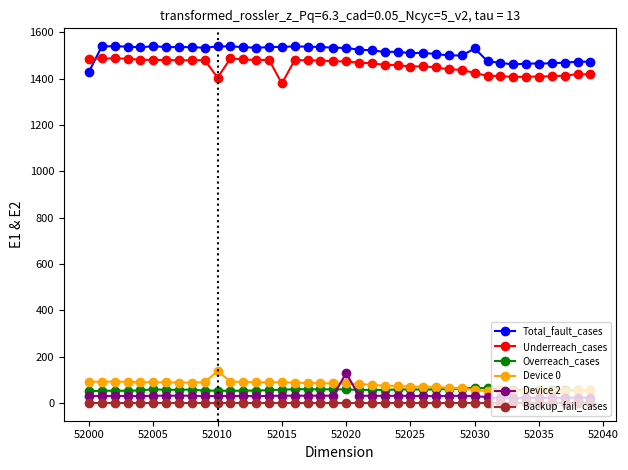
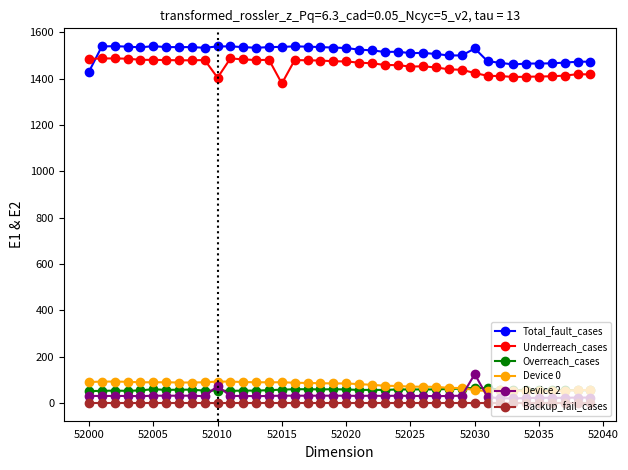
  {
    "Total_fault_cases": {
      "52000": 1430,
      "52005": 1540,
      "52010": 1540,
      "52015": 1540,
      "52020": 1530,
      "52025": 1510,
      "52030": 1530,
      "52035": 1470
    },
    "Underreach_cases": {
      "52000": 1490,
      "52005": 1480,
      "52010": 1400,
      "52015": 1380,
      "52020": 1470,
      "52025": 1450,
      "52030": 1420,
      "52035": 1410
    },
    "Overreach_cases": {
      "52000": 50,
      "52005": 60,
      "52010": 50,
      "52015": 60,
      "52020": 60,
      "52025": 60
    },
    "Device 0": {
      "52000": 90,
      "52005": 90,
-     "52010": 140,
+     "52010": 90,
      "52015": 90,
      "52020": 80,
      "52025": 70
    },
    "Device 2": {
      "52000": 30,
      "52005": 30,
-     "52010": 30,
+     "52010": 70,
      "52015": 30,
-     "52020": 130,
+     "52020": 30,
      "52025": 30,
-     "52030": 30
+     "52030": 120
    },
    "Backup_fail_cases": {
      "52000": 0,
      "52005": 0,
      "52010": 0,
      "52015": 0,
      "52020": 0,
      "52025": 0,
      "52030": 0
    }
  }
